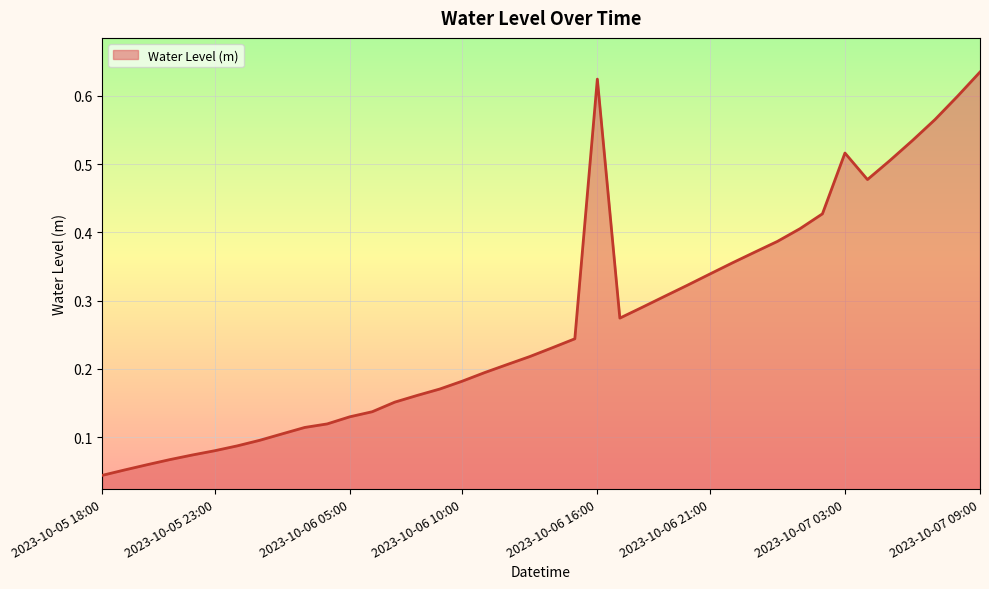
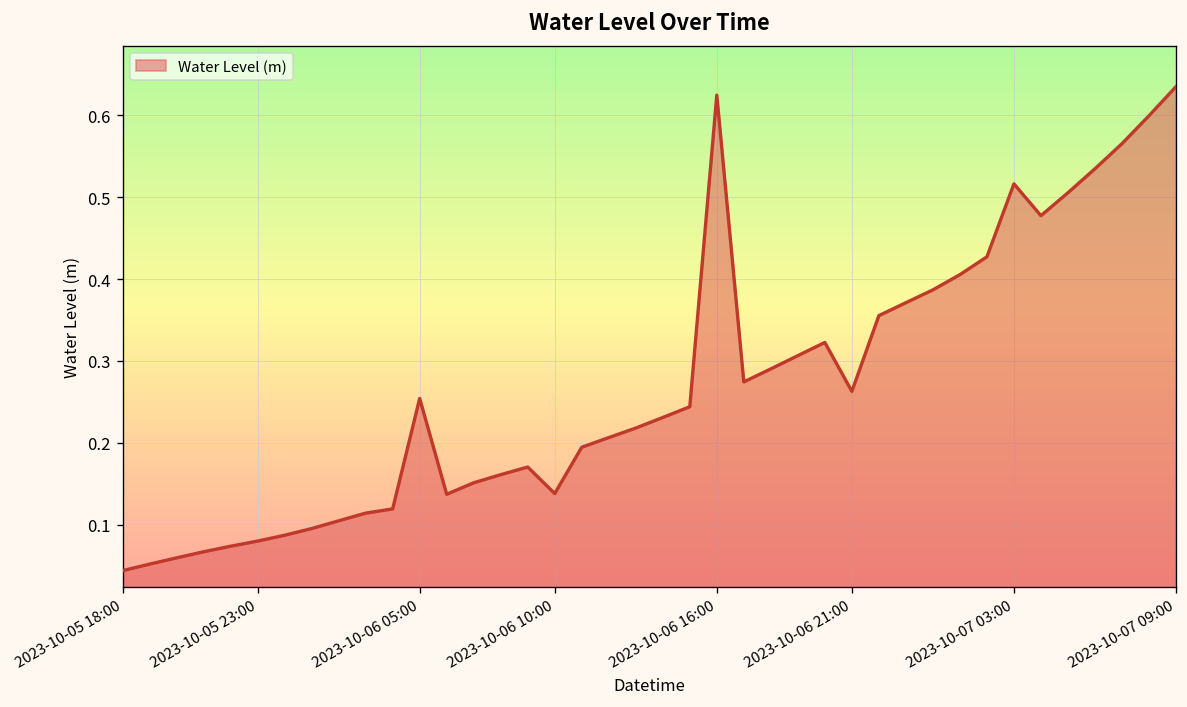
  {
    "2023-10-05 18:00": 0.04,
    "2023-10-05 23:00": 0.08,
-   "2023-10-06 05:00": 0.13,
-   "2023-10-06 10:00": 0.18,
+   "2023-10-06 05:00": 0.25,
+   "2023-10-06 10:00": 0.14,
    "2023-10-06 16:00": 0.62,
-   "2023-10-06 21:00": 0.34,
+   "2023-10-06 21:00": 0.26,
    "2023-10-07 03:00": 0.52,
    "2023-10-07 09:00": 0.63
  }
